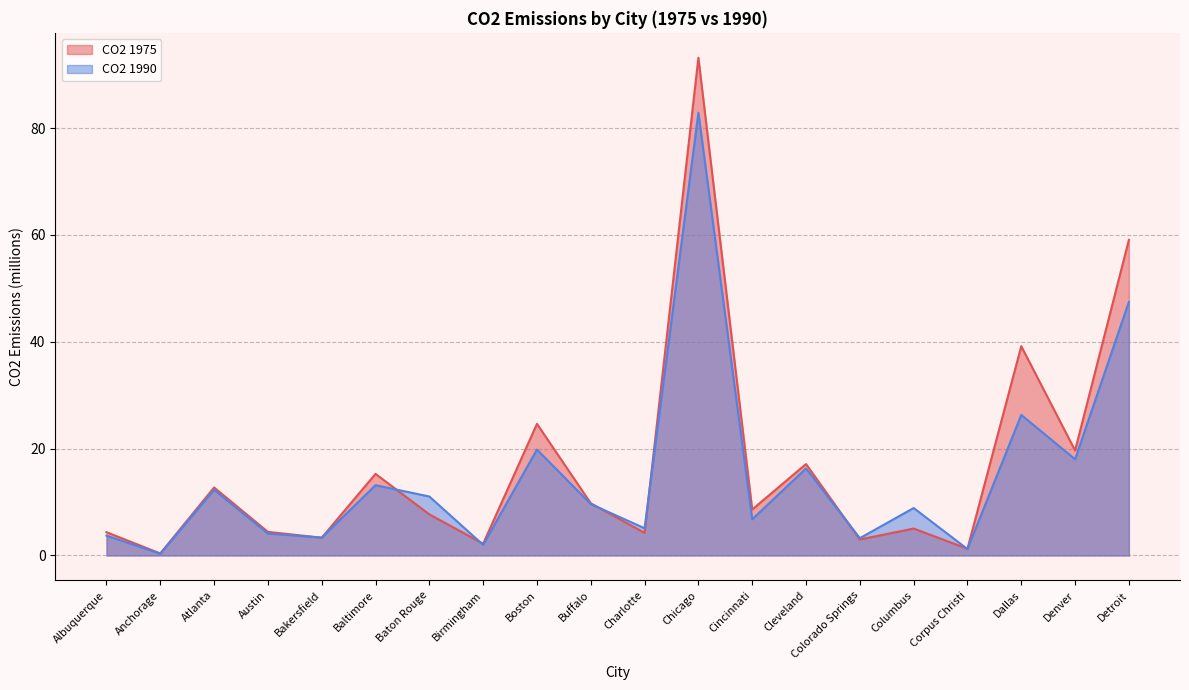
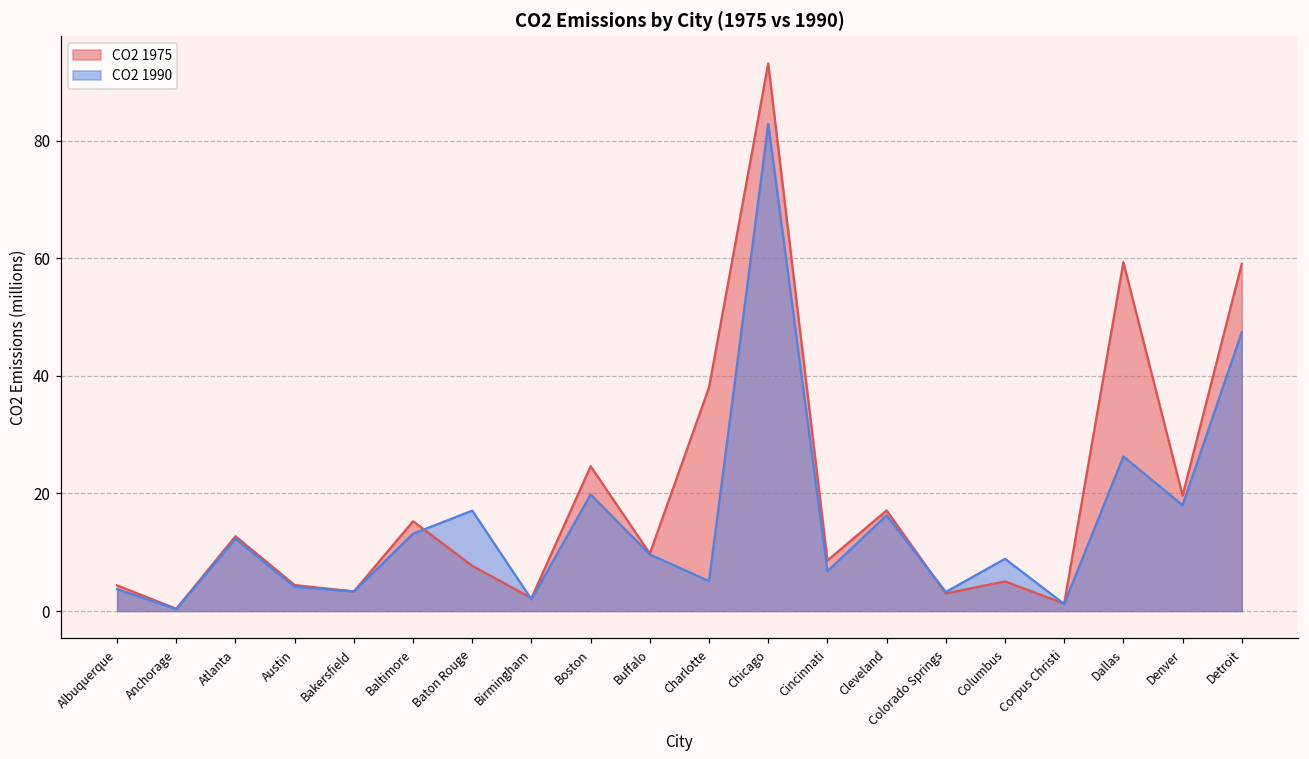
  {
    "CO2 1975": {
      "Albuquerque": 4,
      "Baltimore": 15,
      "Baton Rouge": 8,
      "Boston": 25,
-     "Charlotte": 4,
+     "Charlotte": 38,
      "Chicago": 93,
      "Cincinnati": 9,
      "Cleveland": 17,
      "Columbus": 5,
-     "Dallas": 39,
+     "Dallas": 59,
      "Denver": 20,
      "Detroit": 59
    },
    "CO2 1990": {
      "Albuquerque": 4,
      "Baltimore": 13,
-     "Baton Rouge": 11,
+     "Baton Rouge": 17,
      "Boston": 20,
      "Charlotte": 5,
      "Chicago": 83,
      "Cincinnati": 7,
      "Cleveland": 16,
      "Columbus": 9,
      "Dallas": 26,
      "Denver": 18,
      "Detroit": 47
    }
  }
